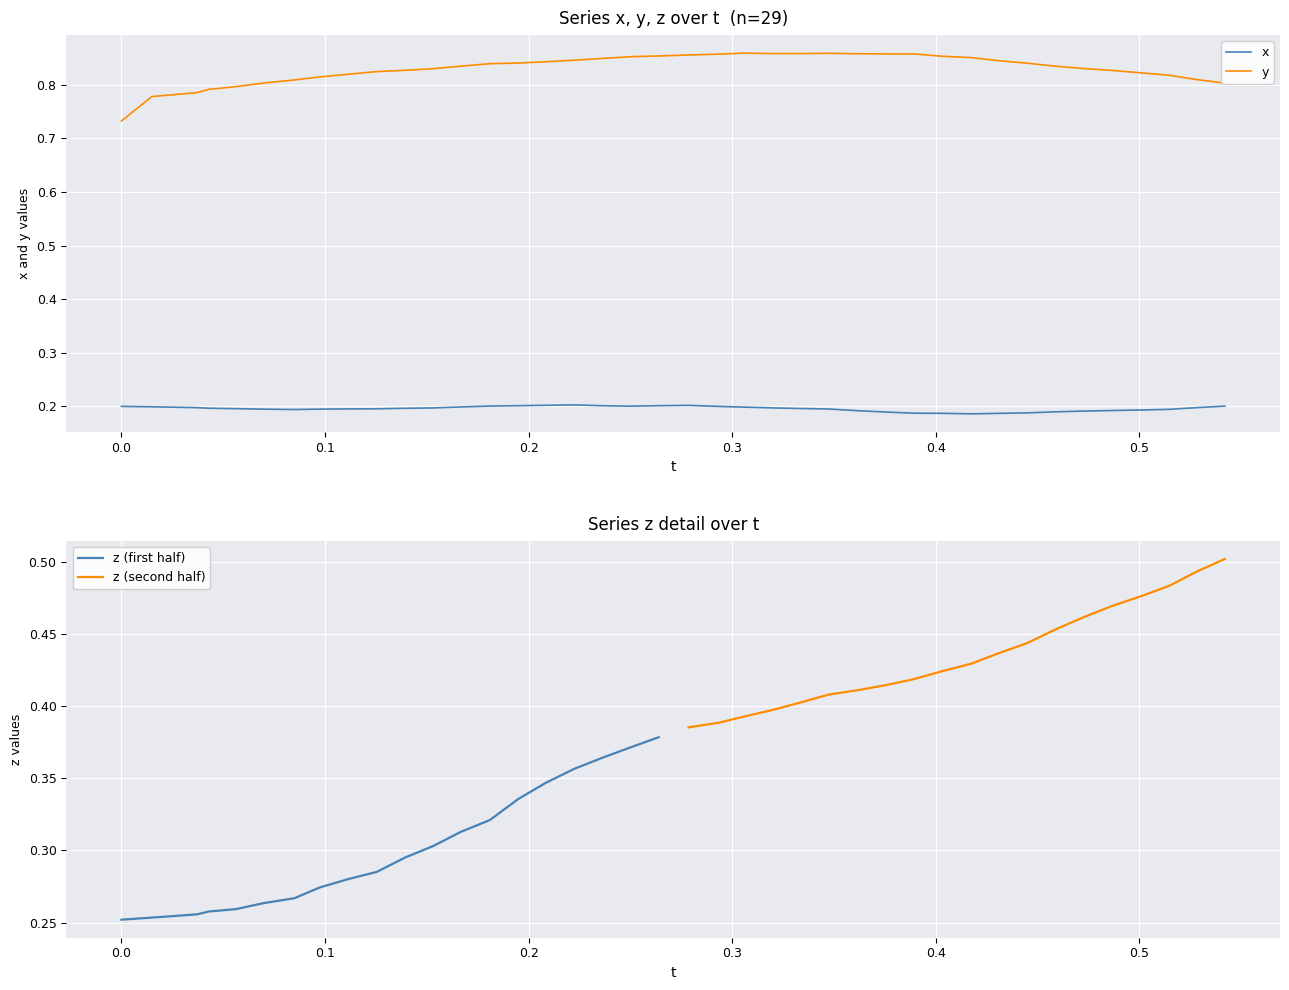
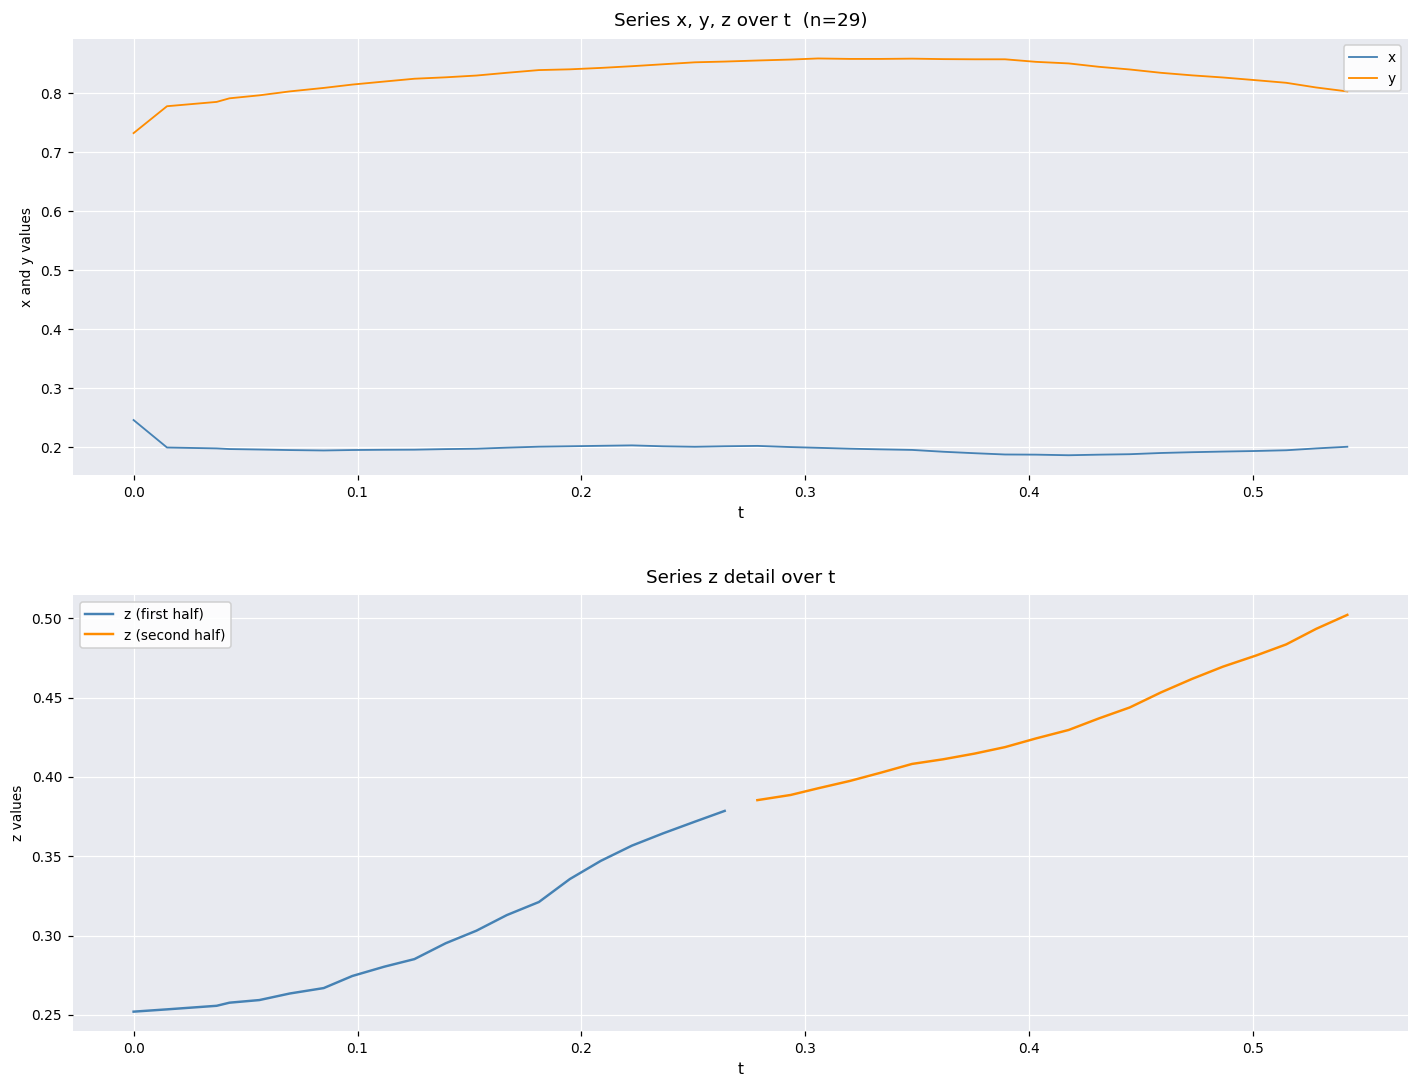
  {
    "Series x, y, z over t (n=29)": {
      "x": {
-       "0.0": 0.20
+       "0.0": 0.25
      },
      "y": {
        "0.0": 0.73
      }
    },
    "Series z detail over t": {
      "z (first half)": {
        "0.0": 0.252
      }
    }
  }
